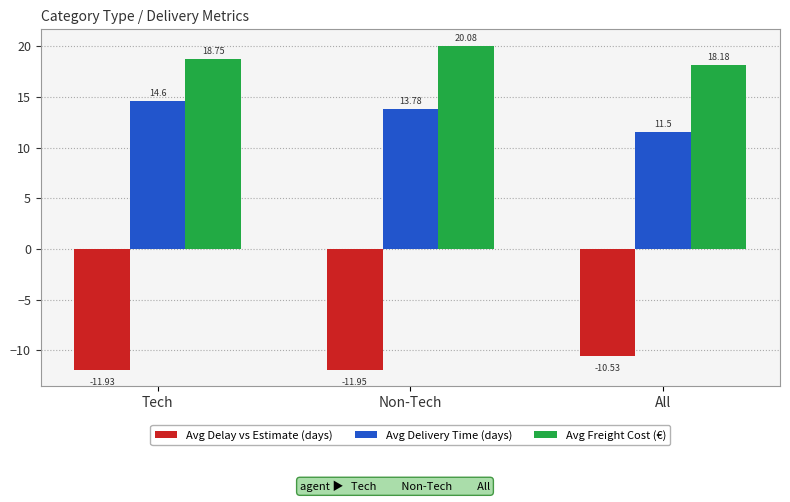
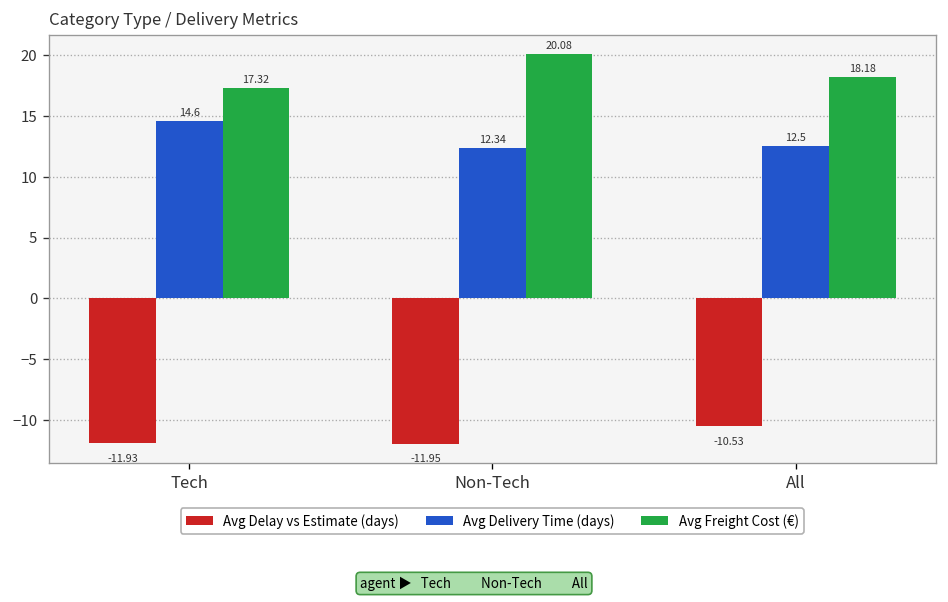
  {
    "Avg Delay vs Estimate (days)": {
      "Tech": -11.93,
      "Non-Tech": -11.95,
      "All": -10.53
    },
    "Avg Delivery Time (days)": {
      "Tech": 14.6,
-     "Non-Tech": 13.78,
-     "All": 11.5
+     "Non-Tech": 12.34,
+     "All": 12.5
    },
    "Avg Freight Cost (€)": {
-     "Tech": 18.75,
+     "Tech": 17.32,
      "Non-Tech": 20.08,
      "All": 18.18
    }
  }
